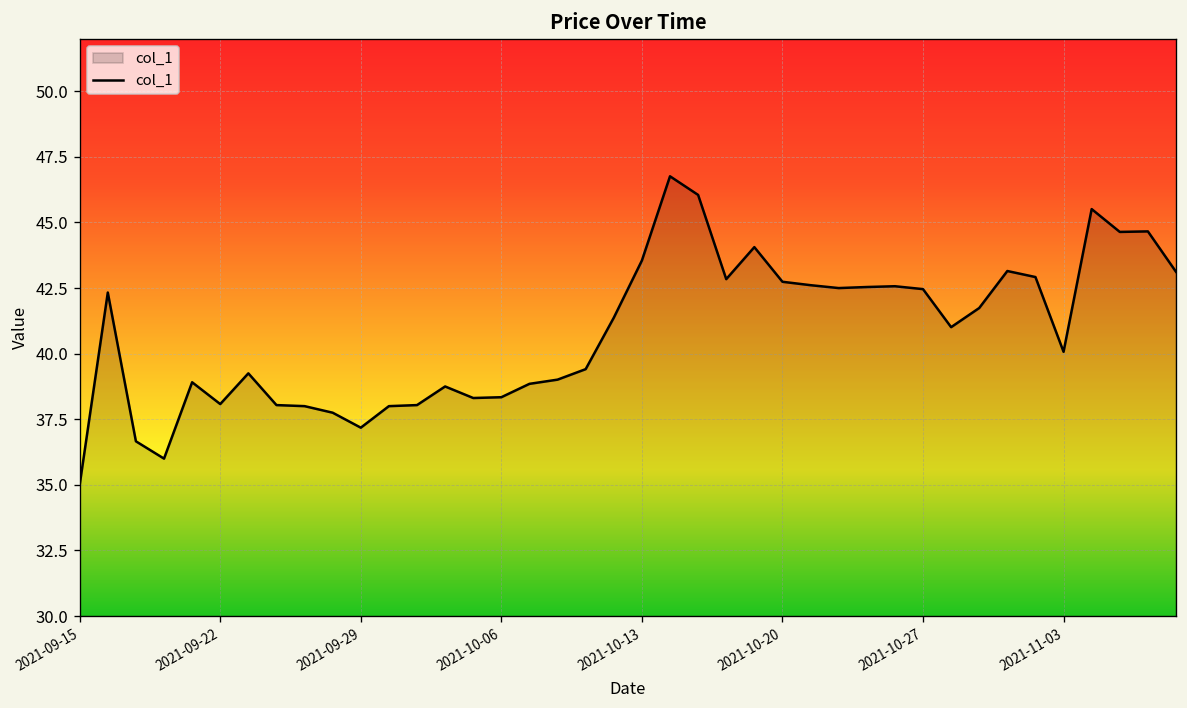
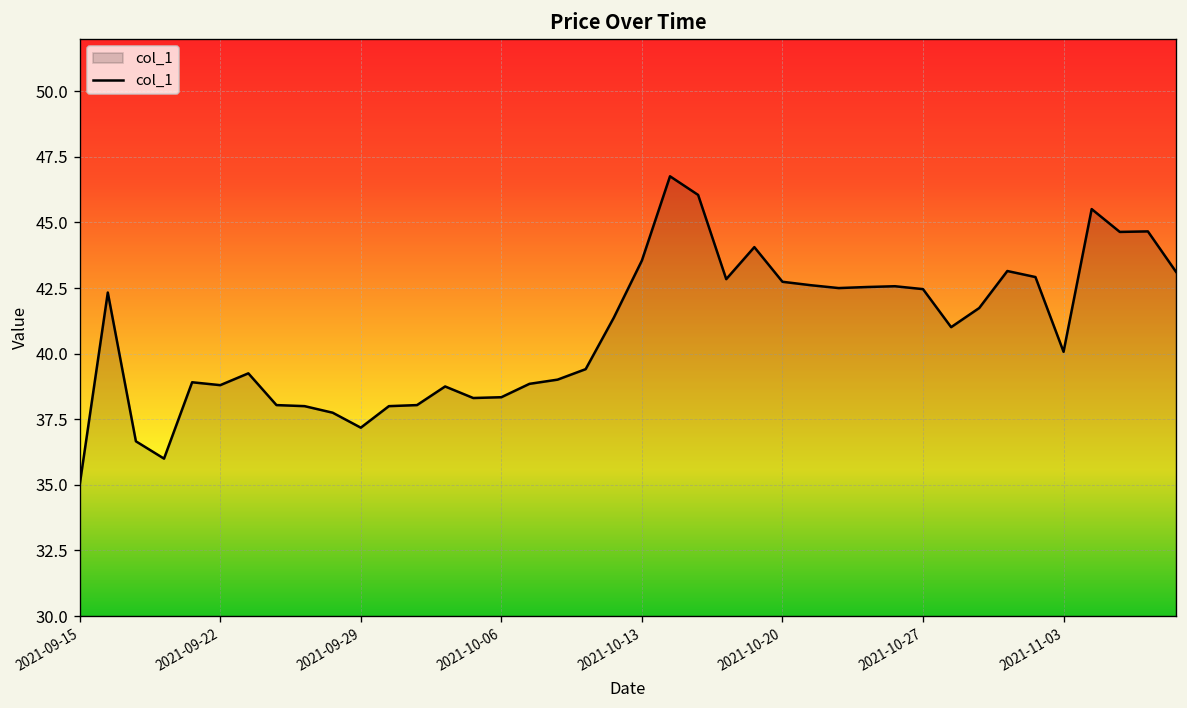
  {
    "2021-09-15": 35.0,
-   "2021-09-22": 38.1,
+   "2021-09-22": 38.8,
    "2021-09-29": 37.2,
    "2021-10-06": 38.3,
    "2021-10-13": 43.5,
    "2021-10-20": 42.7,
    "2021-10-27": 42.5,
    "2021-11-03": 40.1
  }
